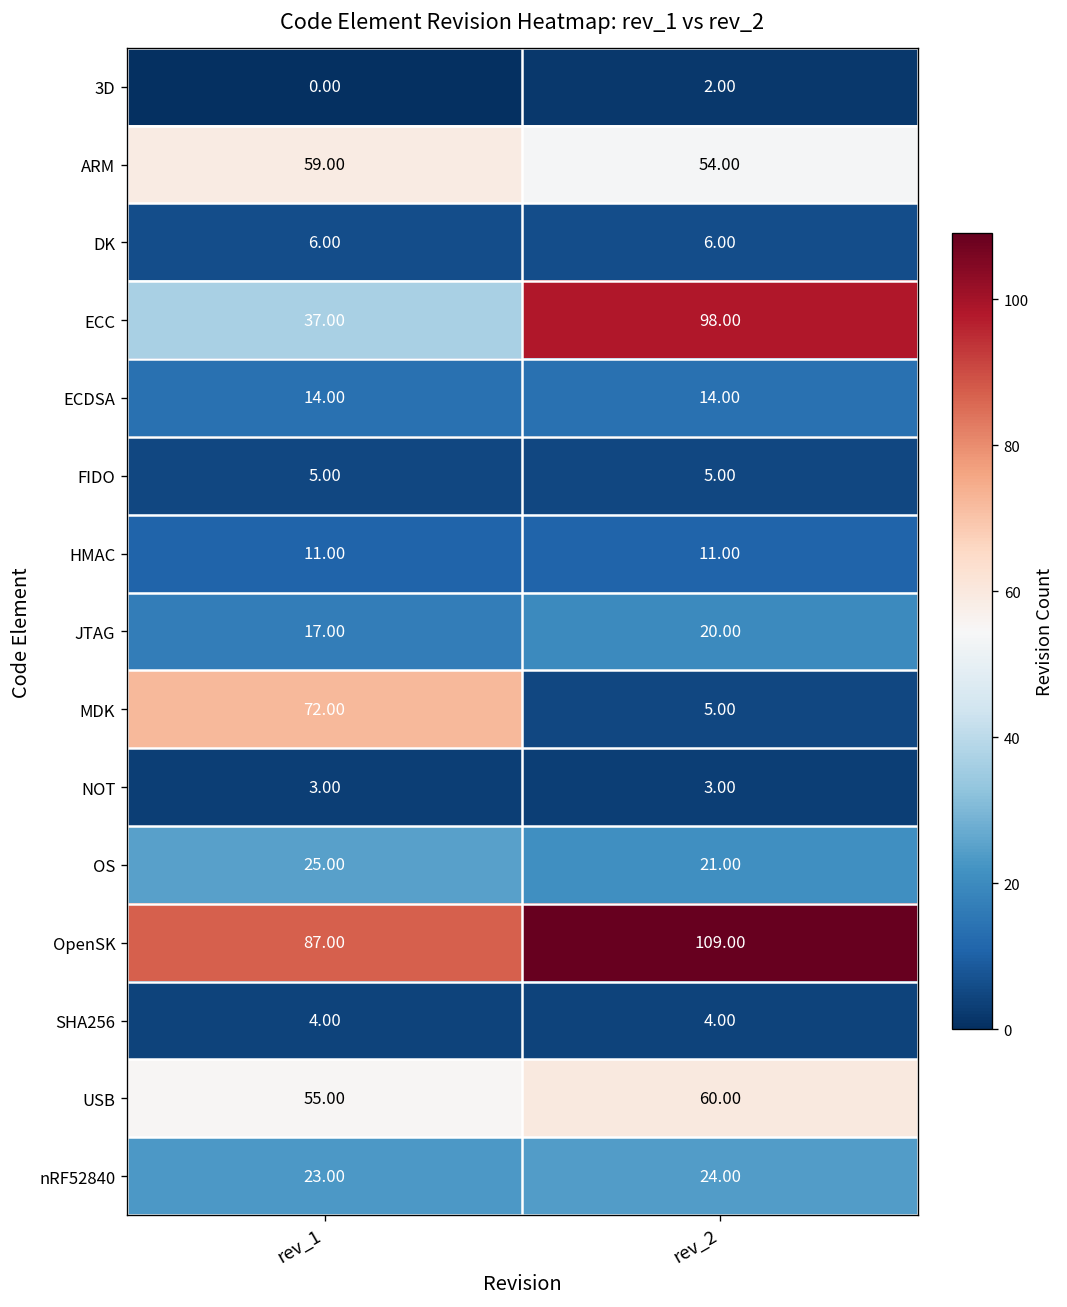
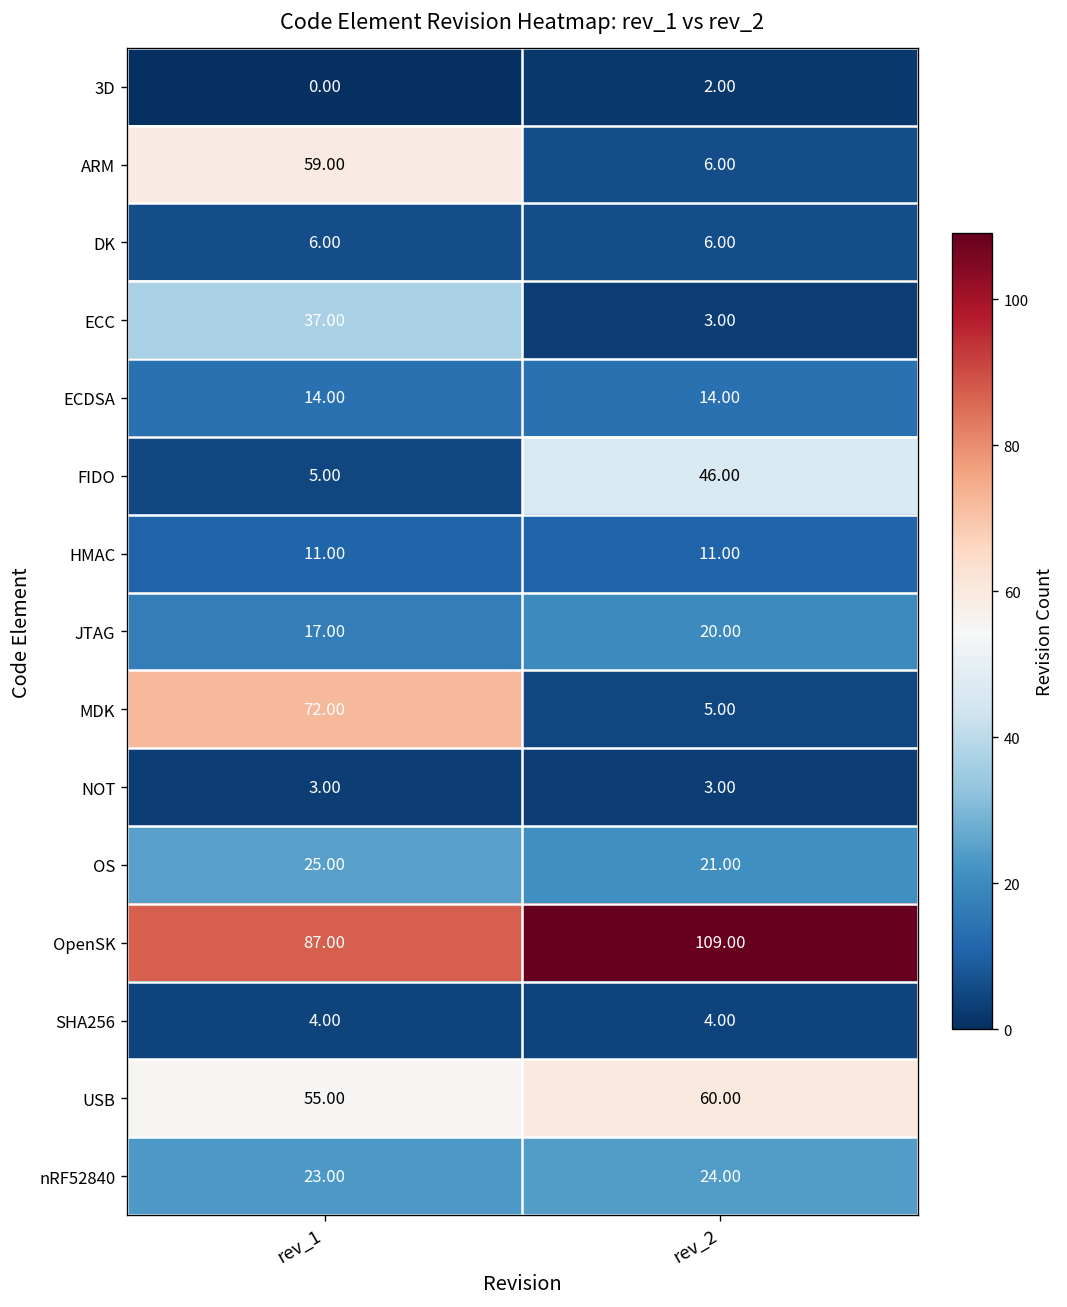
  {
    "3D": {
      "rev_1": 0.00,
      "rev_2": 2.00
    },
    "ARM": {
      "rev_1": 59.00,
-     "rev_2": 54.00
+     "rev_2": 6.00
    },
    "DK": {
      "rev_1": 6.00,
      "rev_2": 6.00
    },
    "ECC": {
      "rev_1": 37.00,
-     "rev_2": 98.00
+     "rev_2": 3.00
    },
    "ECDSA": {
      "rev_1": 14.00,
      "rev_2": 14.00
    },
    "FIDO": {
      "rev_1": 5.00,
-     "rev_2": 5.00
+     "rev_2": 46.00
    },
    "HMAC": {
      "rev_1": 11.00,
      "rev_2": 11.00
    },
    "JTAG": {
      "rev_1": 17.00,
      "rev_2": 20.00
    },
    "MDK": {
      "rev_1": 72.00,
      "rev_2": 5.00
    },
    "NOT": {
      "rev_1": 3.00,
      "rev_2": 3.00
    },
    "OS": {
      "rev_1": 25.00,
      "rev_2": 21.00
    },
    "OpenSK": {
      "rev_1": 87.00,
      "rev_2": 109.00
    },
    "SHA256": {
      "rev_1": 4.00,
      "rev_2": 4.00
    },
    "USB": {
      "rev_1": 55.00,
      "rev_2": 60.00
    },
    "nRF52840": {
      "rev_1": 23.00,
      "rev_2": 24.00
    }
  }
